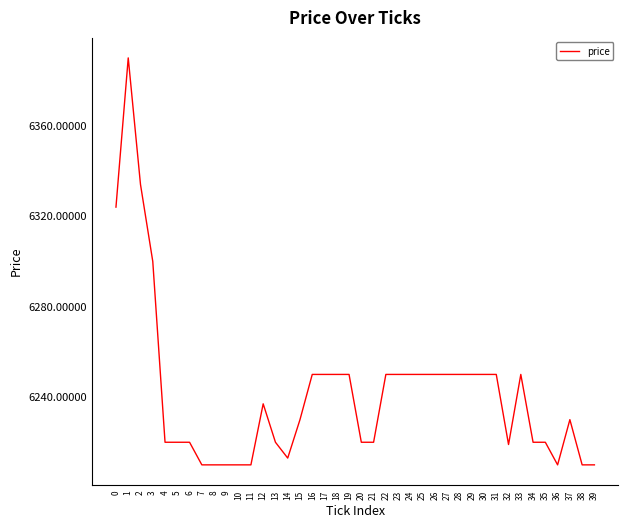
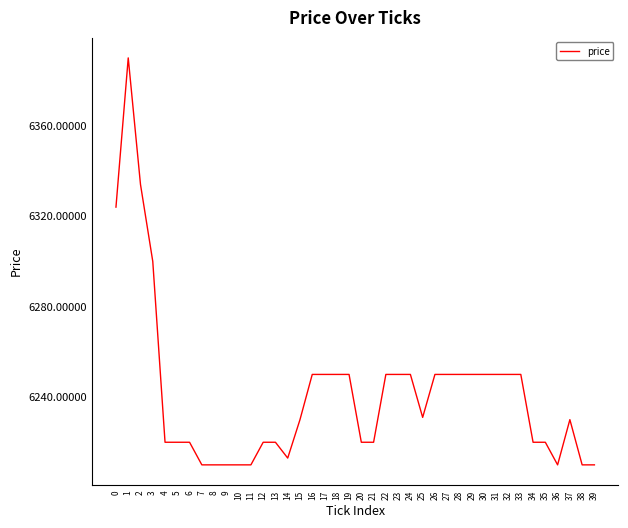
  {
    "0": 6324,
    "1": 6390,
    "2": 6334,
    "3": 6300,
    "4": 6220,
    "5": 6220,
    "6": 6220,
    "7": 6210,
    "8": 6210,
    "9": 6210,
    "10": 6210,
    "11": 6210,
-   "12": 6237,
+   "12": 6220,
    "13": 6220,
    "14": 6213,
    "15": 6230,
    "16": 6250,
    "17": 6250,
    "18": 6250,
    "19": 6250,
    "20": 6220,
    "21": 6220,
    "22": 6250,
    "23": 6250,
    "24": 6250,
-   "25": 6250,
+   "25": 6231,
    "26": 6250,
    "27": 6250,
    "28": 6250,
    "29": 6250,
    "30": 6250,
    "31": 6250,
-   "32": 6219,
+   "32": 6250,
    "33": 6250,
    "34": 6220,
    "35": 6220,
    "36": 6210,
    "37": 6230,
    "38": 6210,
    "39": 6210
  }
